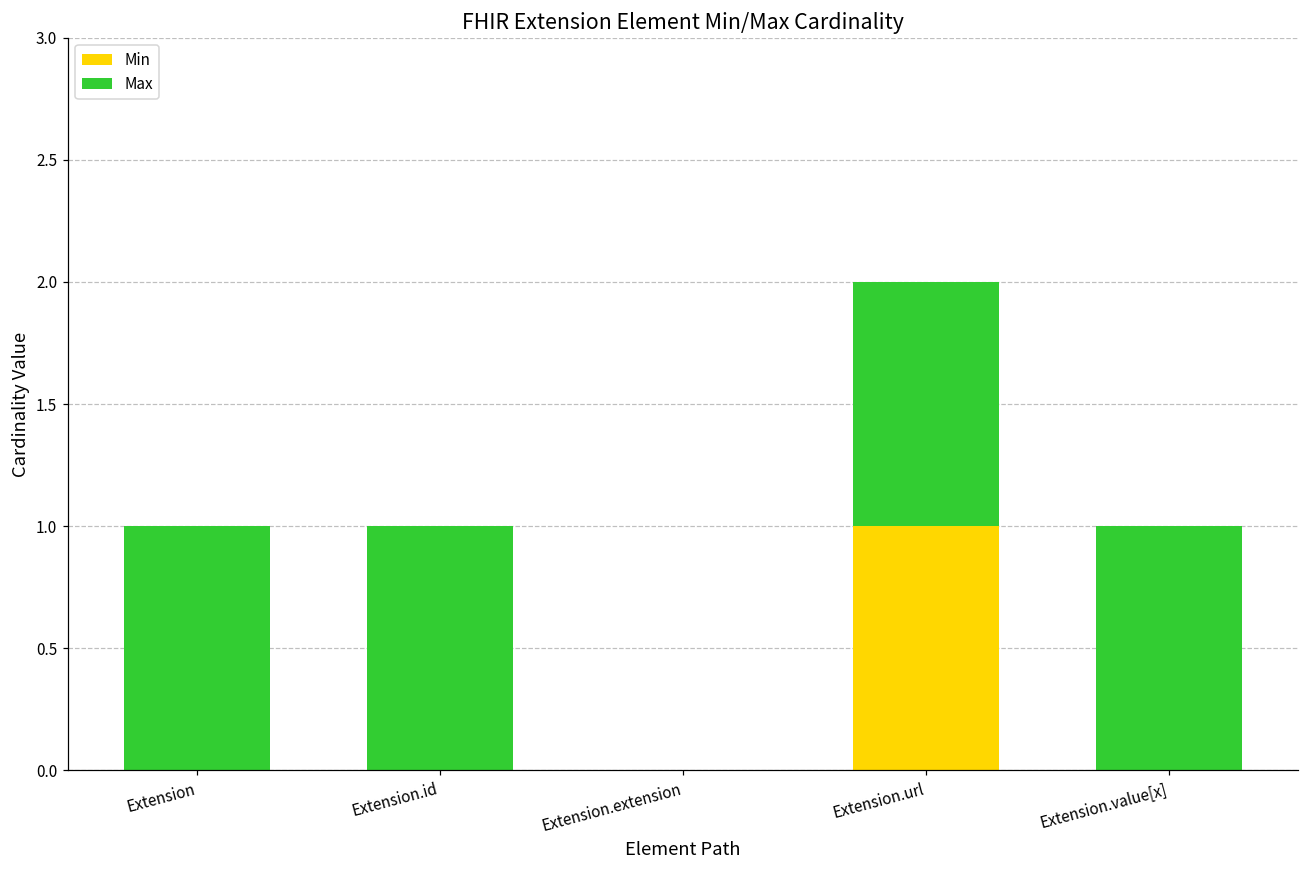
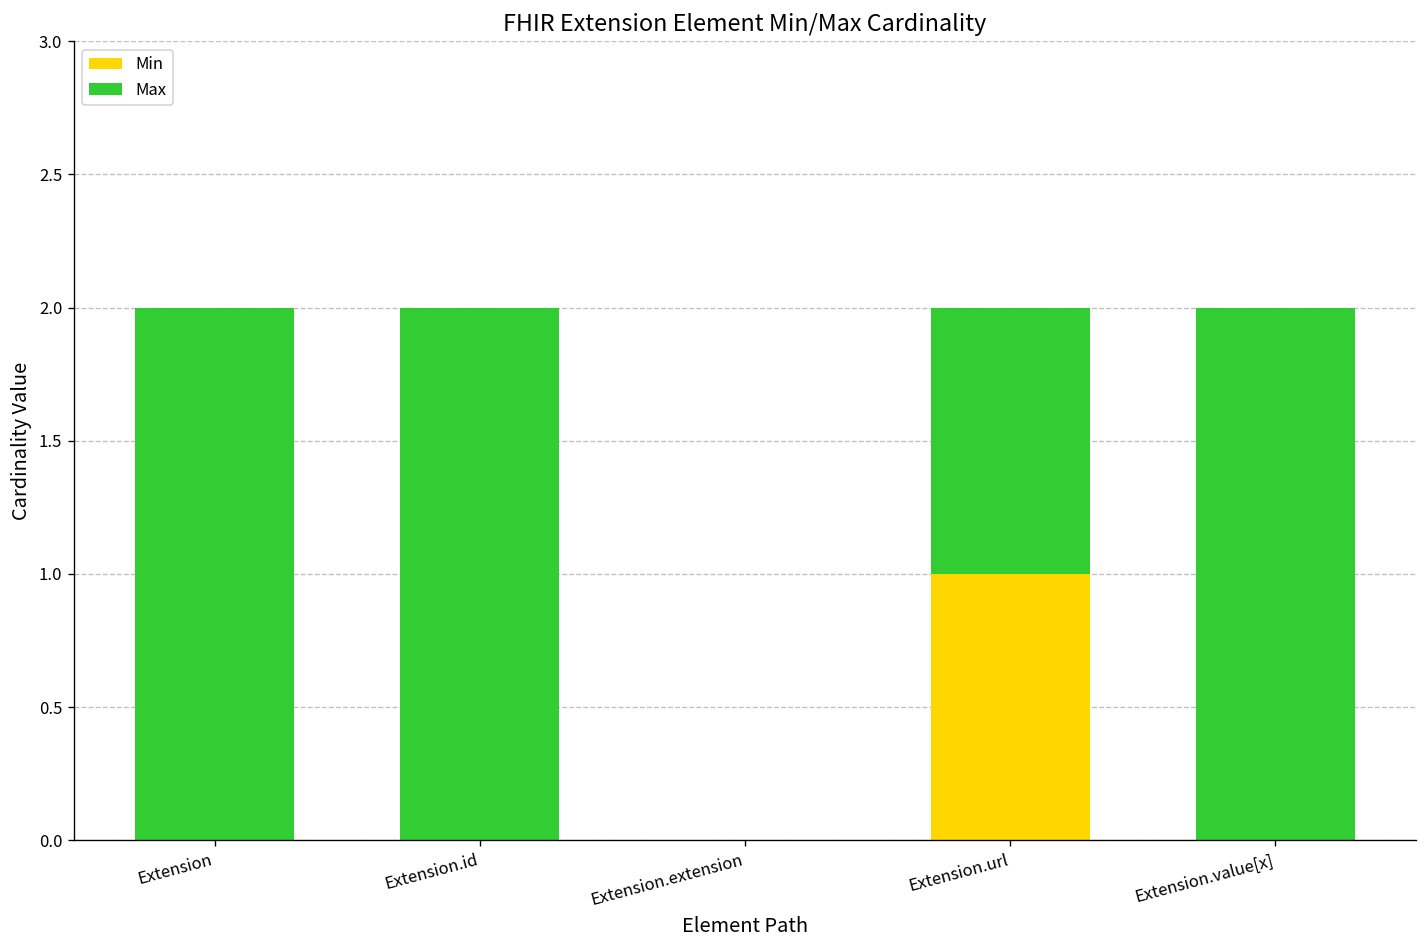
  {
    "Min": {
      "Extension": 0,
      "Extension.id": 0,
      "Extension.extension": 0,
      "Extension.url": 1,
      "Extension.value[x]": 0
    },
    "Max": {
-     "Extension": 1,
-     "Extension.id": 1,
-     "Extension.value[x]": 1
+     "Extension": 2,
+     "Extension.id": 2,
+     "Extension.value[x]": 2
    }
  }
